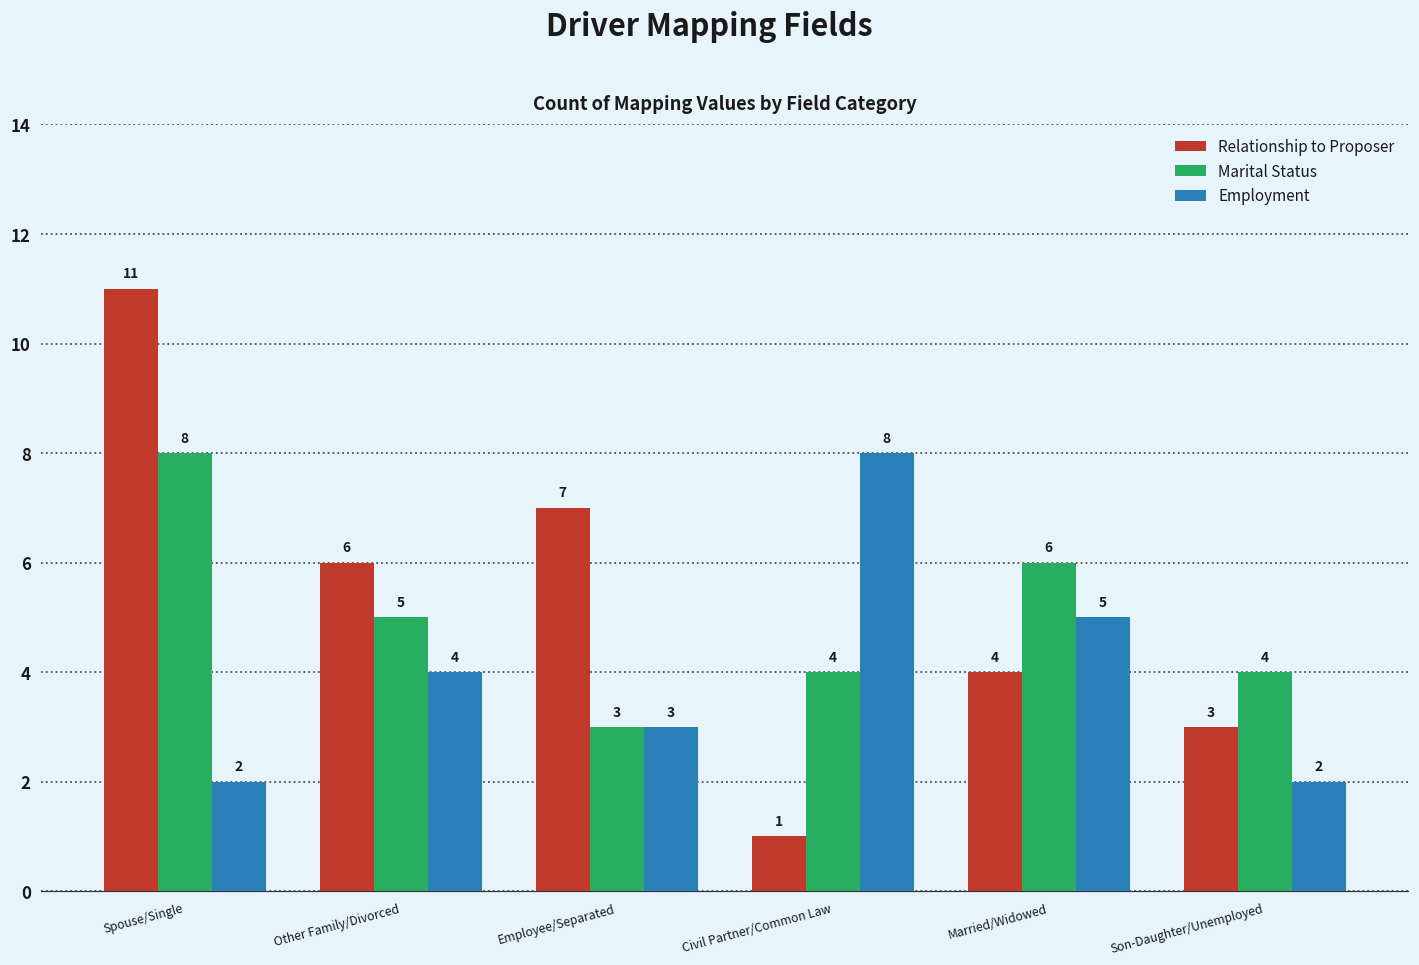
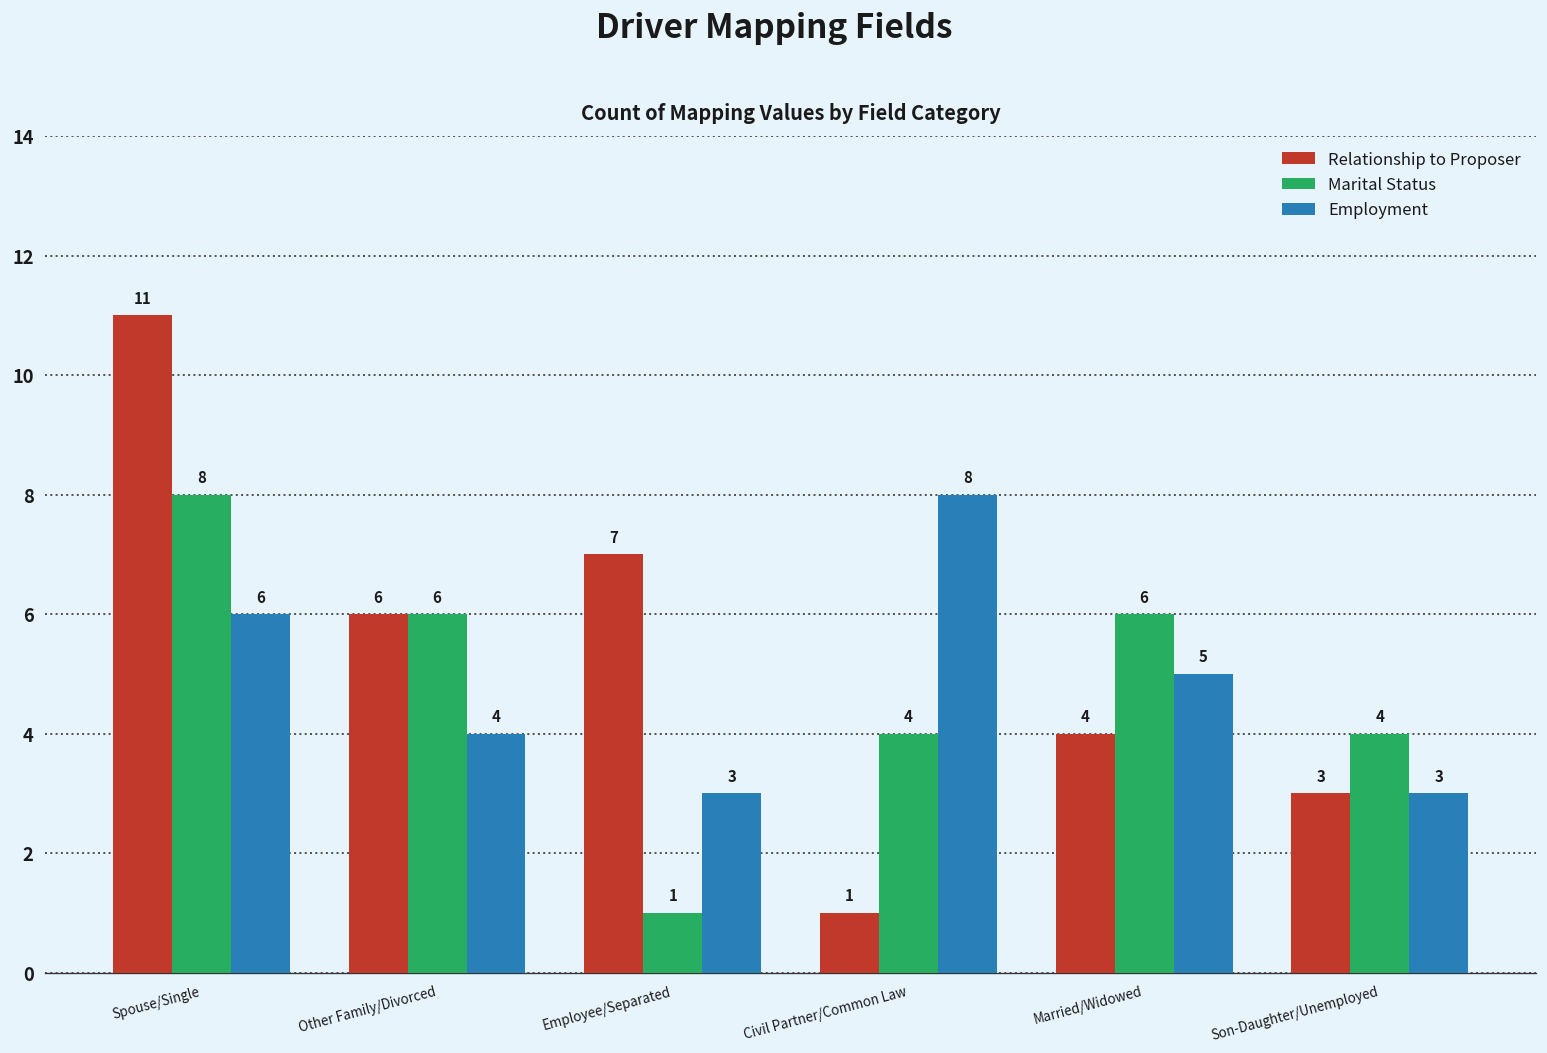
  {
    "Relationship to Proposer": {
      "Spouse/Single": 11,
      "Other Family/Divorced": 6,
      "Employee/Separated": 7,
      "Civil Partner/Common Law": 1,
      "Married/Widowed": 4,
      "Son-Daughter/Unemployed": 3
    },
    "Marital Status": {
      "Spouse/Single": 8,
-     "Other Family/Divorced": 5,
-     "Employee/Separated": 3,
+     "Other Family/Divorced": 6,
+     "Employee/Separated": 1,
      "Civil Partner/Common Law": 4,
      "Married/Widowed": 6,
      "Son-Daughter/Unemployed": 4
    },
    "Employment": {
-     "Spouse/Single": 2,
+     "Spouse/Single": 6,
      "Other Family/Divorced": 4,
      "Employee/Separated": 3,
      "Civil Partner/Common Law": 8,
      "Married/Widowed": 5,
-     "Son-Daughter/Unemployed": 2
+     "Son-Daughter/Unemployed": 3
    }
  }
